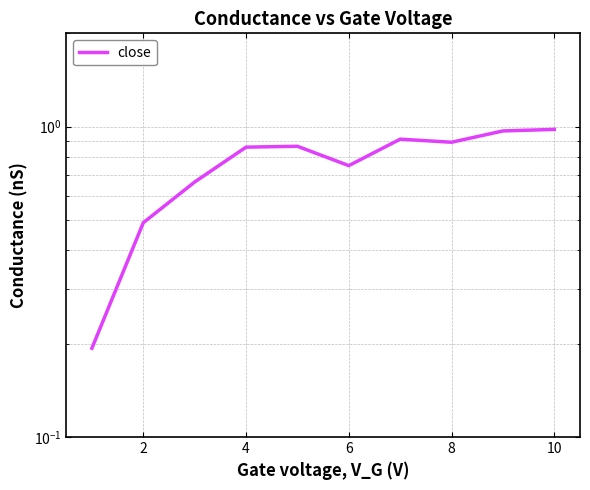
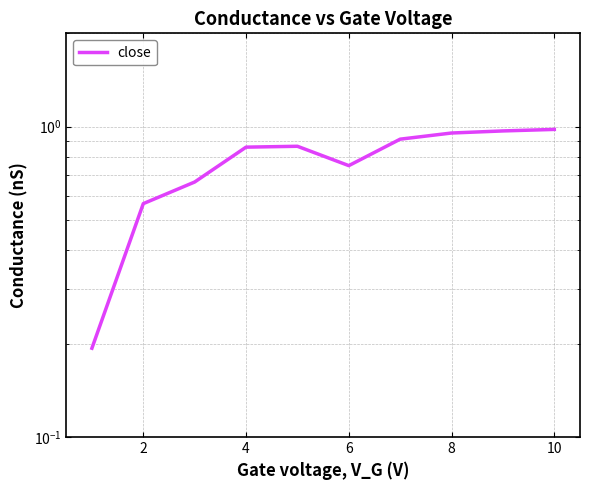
  {
-   "2": 0.49,
+   "2": 0.57,
    "4": 0.86,
    "6": 0.75,
-   "8": 0.89,
+   "8": 0.95,
    "10": 0.98
  }
